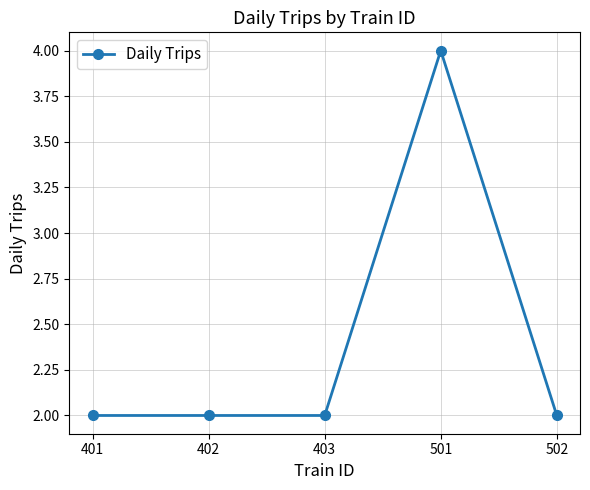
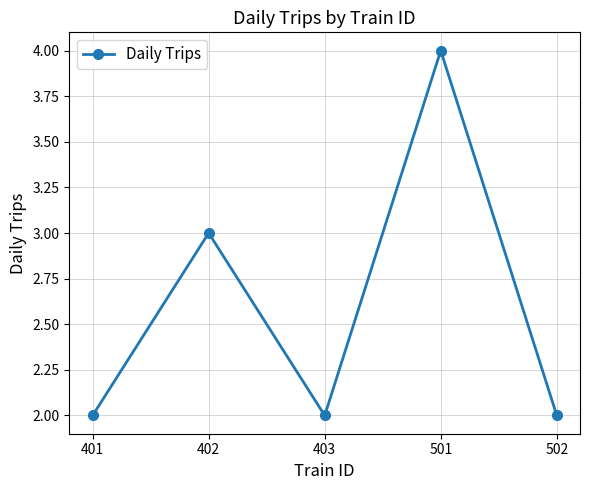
  {
    "401": 2,
-   "402": 2,
+   "402": 3,
    "403": 2,
    "501": 4,
    "502": 2
  }
